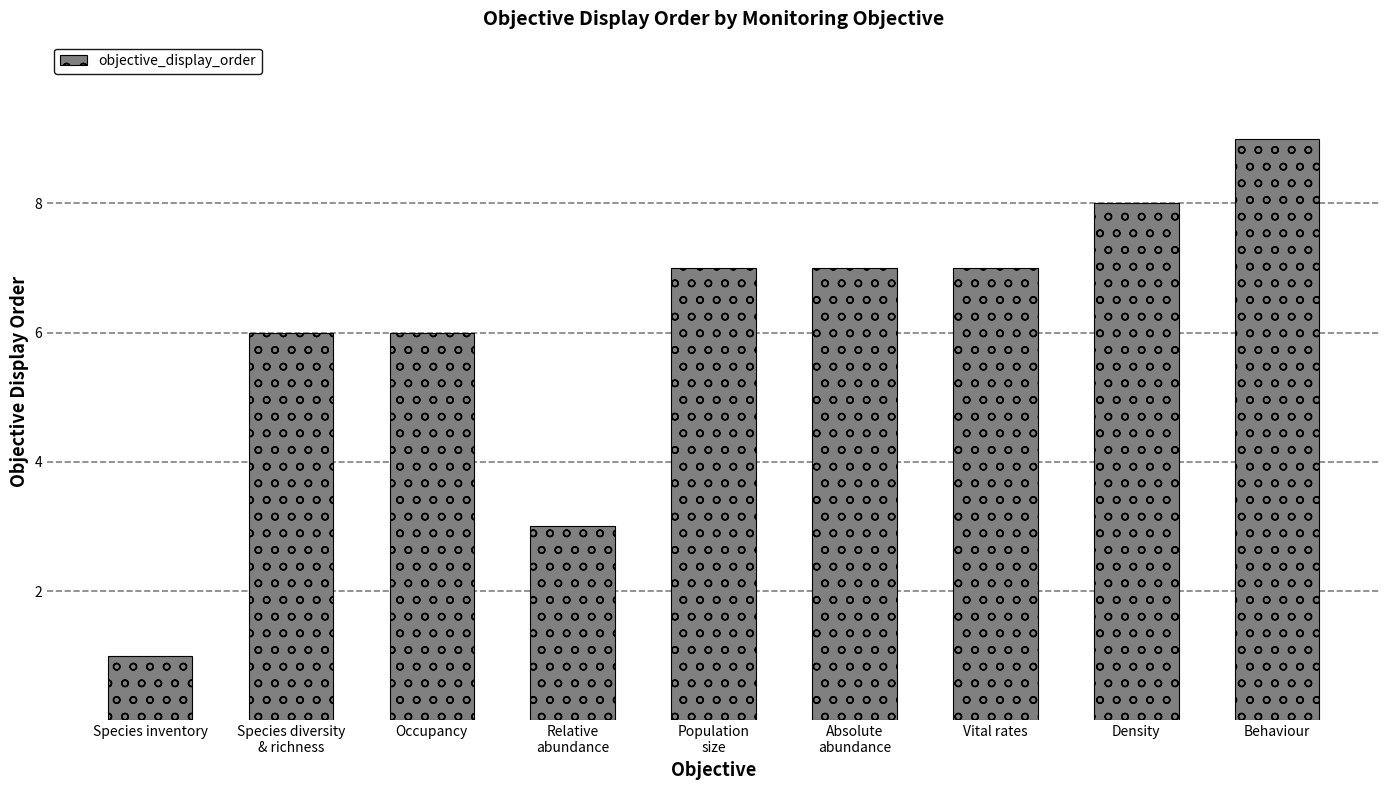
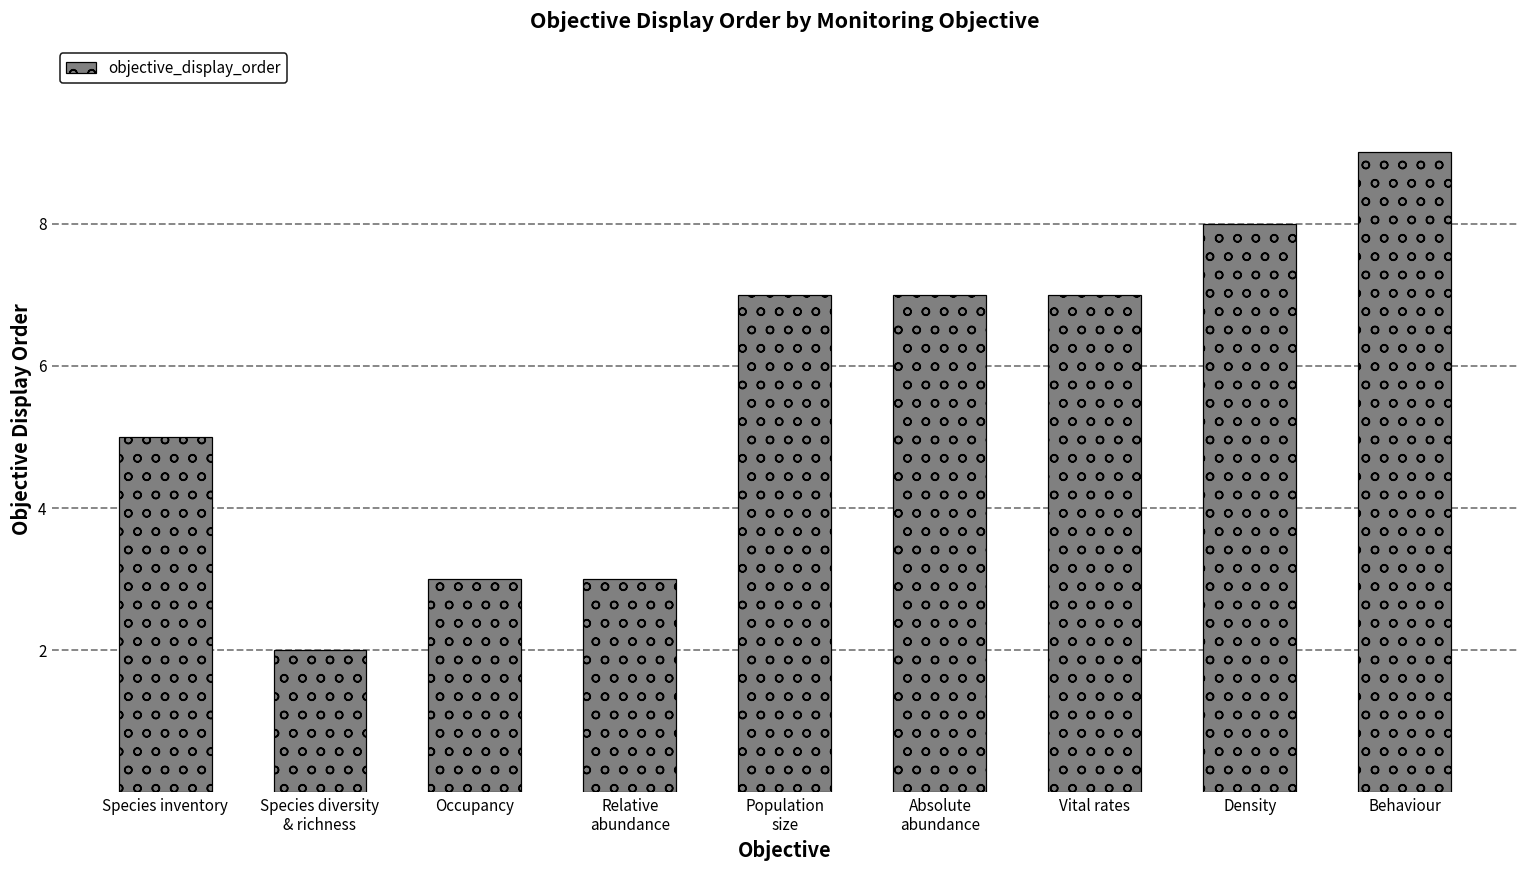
  {
-   "Species inventory": 1,
-   "Species diversity & richness": 6,
-   "Occupancy": 6,
+   "Species inventory": 5,
+   "Species diversity & richness": 2,
+   "Occupancy": 3,
    "Relative abundance": 3,
    "Population size": 7,
    "Absolute abundance": 7,
    "Vital rates": 7,
    "Density": 8,
    "Behaviour": 9
  }
